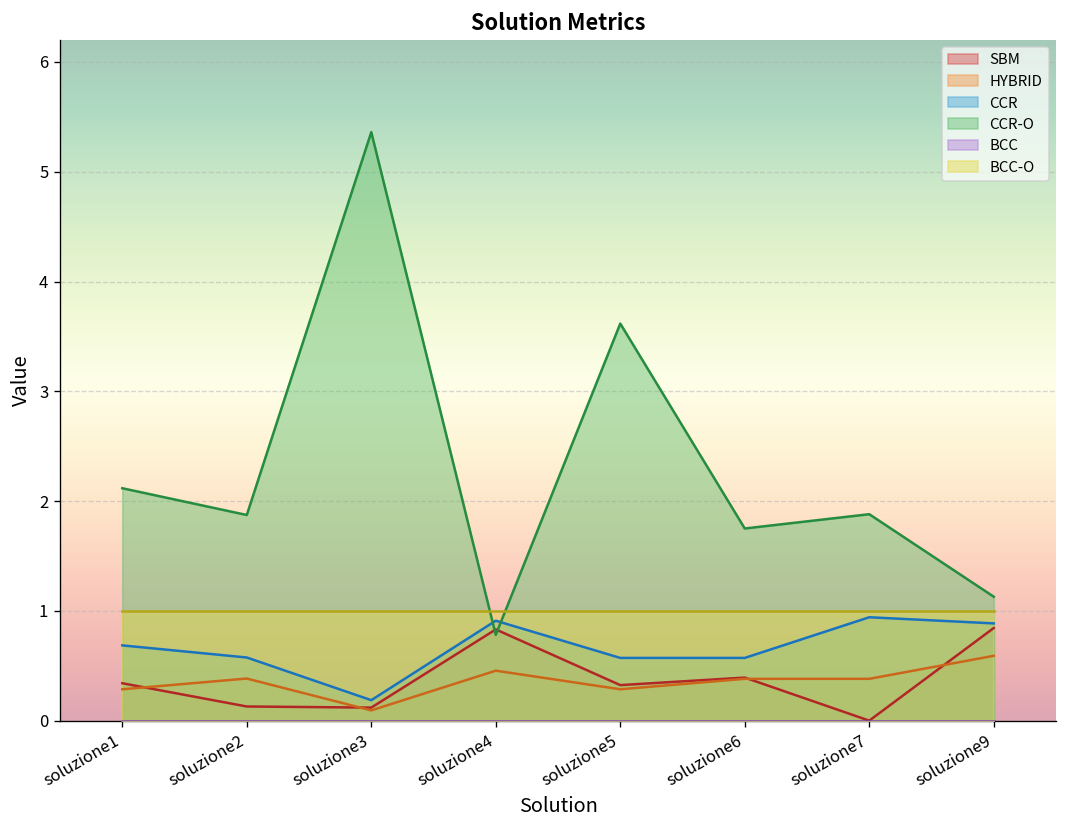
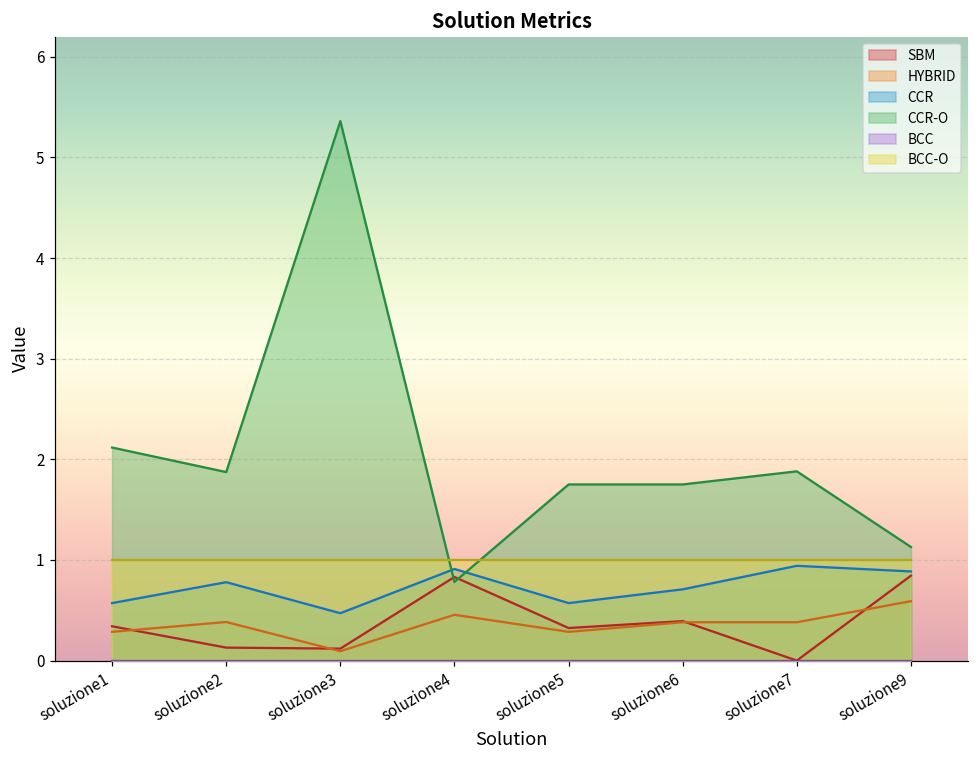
  {
    "CCR": {
-     "soluzione1": 0.7,
-     "soluzione2": 0.6,
-     "soluzione3": 0.2,
+     "soluzione1": 0.6,
+     "soluzione2": 0.8,
+     "soluzione3": 0.5,
      "soluzione4": 0.9,
      "soluzione5": 0.6,
-     "soluzione6": 0.6,
+     "soluzione6": 0.7,
      "soluzione7": 0.9,
      "soluzione9": 0.9
    },
    "CCR-O": {
      "soluzione1": 2.1,
      "soluzione2": 1.9,
      "soluzione3": 5.4,
      "soluzione4": 0.8,
-     "soluzione5": 3.6,
+     "soluzione5": 1.8,
      "soluzione6": 1.8,
      "soluzione7": 1.9,
      "soluzione9": 1.1
    },
    "BCC": {
      "soluzione1": 0.0,
      "soluzione2": 0.0,
      "soluzione3": 0.0,
      "soluzione4": 0.0,
      "soluzione5": 0.0,
      "soluzione6": 0.0,
      "soluzione9": 0.0
    }
  }
